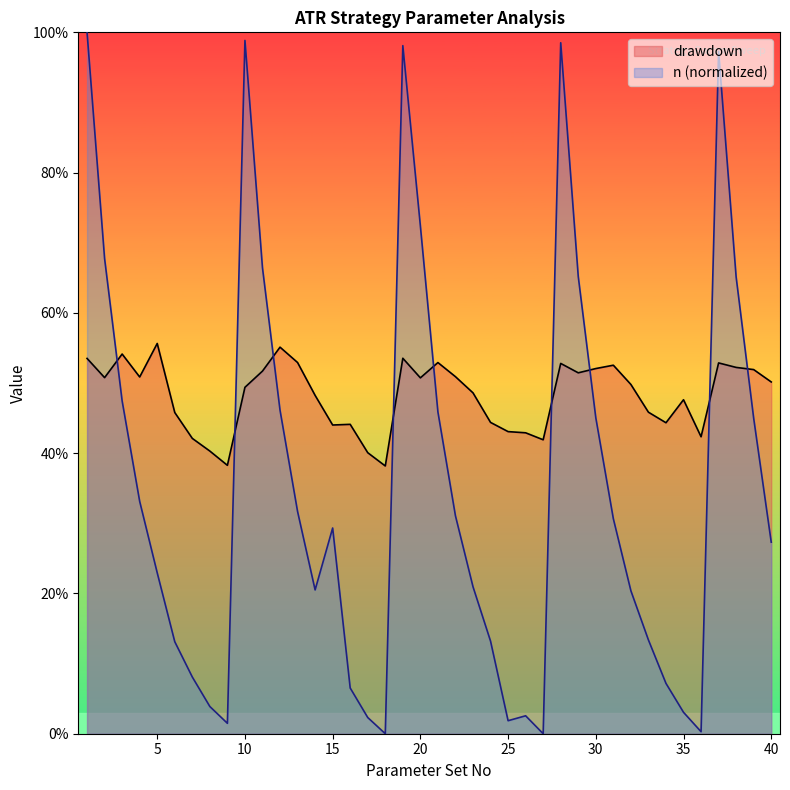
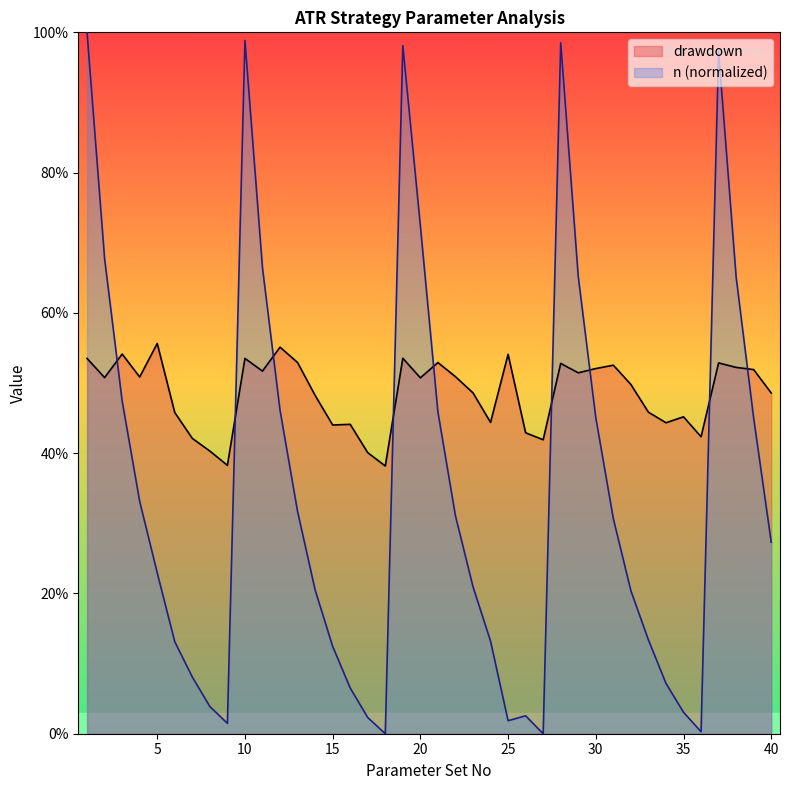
  {
    "drawdown": {
      "5": "56%",
-     "10": "49%",
+     "10": "54%",
      "15": "44%",
      "20": "51%",
-     "25": "43%",
+     "25": "54%",
      "30": "52%",
-     "35": "48%",
-     "40": "50%"
+     "35": "45%",
+     "40": "49%"
    },
    "n (normalized)": {
      "5": "23%",
      "10": "99%",
-     "15": "29%",
+     "15": "12%",
      "20": "72%",
      "30": "45%",
      "35": "3%",
      "40": "27%"
    }
  }
